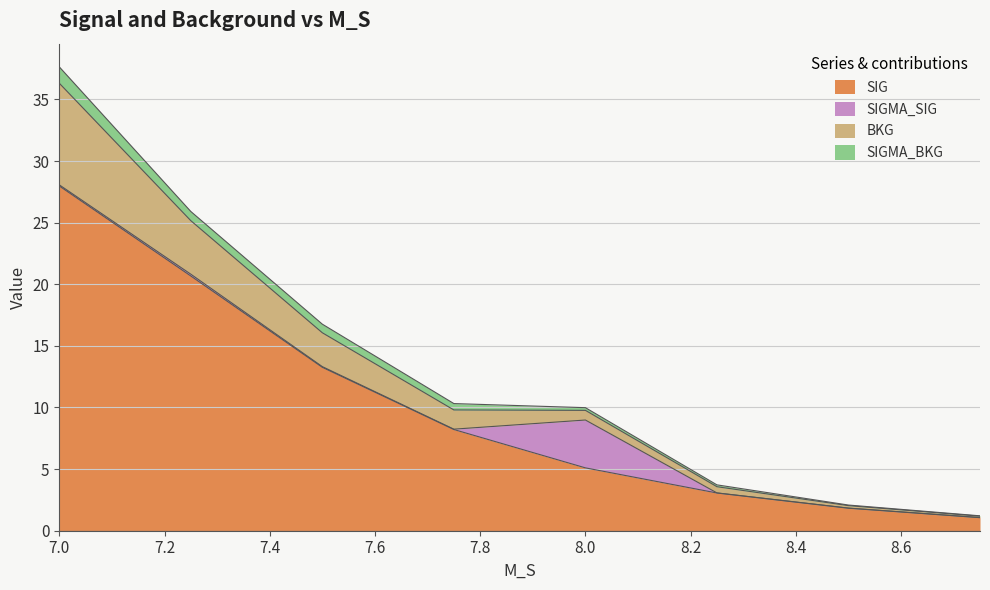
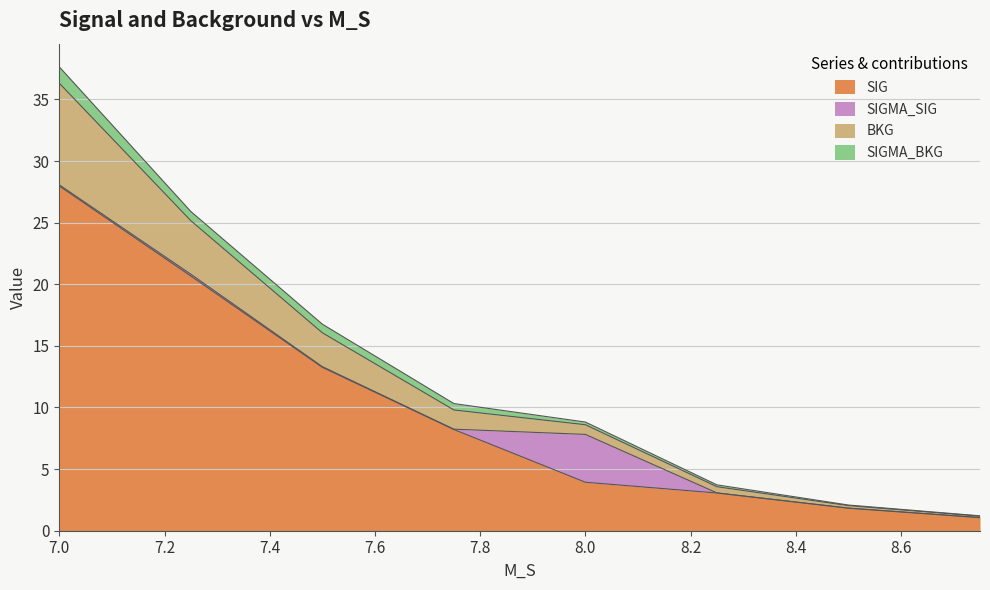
  {
    "SIG": {
-     "8.0": 5.1
+     "8.0": 3.9
    },
    "SIGMA_SIG": {
      "8.0": 3.9
    },
    "BKG": {
      "7.0": 8.2,
      "8.0": 0.8
    },
    "SIGMA_BKG": {
      "7.0": 1.3,
      "8.0": 0.2
    }
  }
